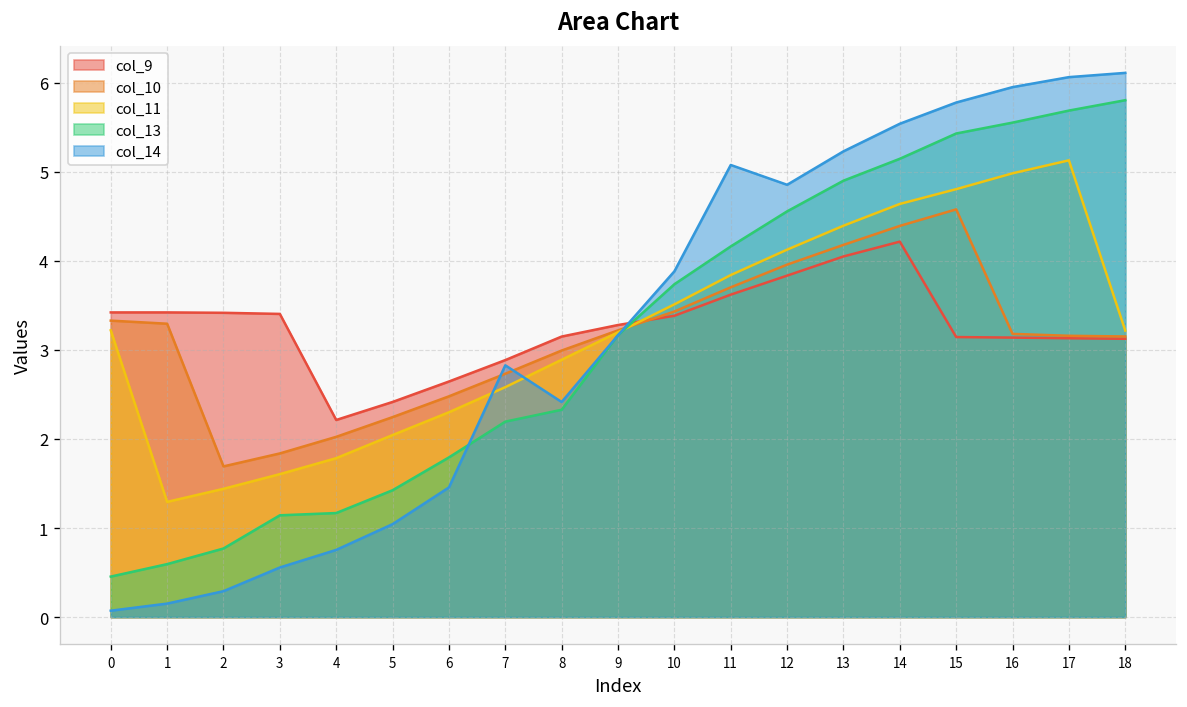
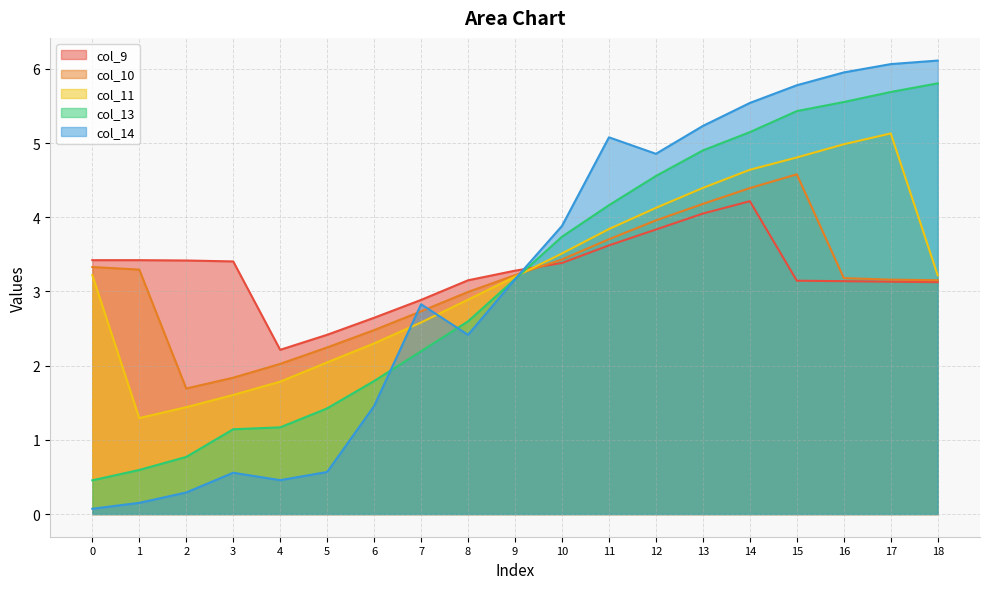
  {
    "col_13": {
      "0": 0.5,
      "1": 0.6,
      "2": 0.8,
      "3": 1.1,
      "4": 1.2,
      "5": 1.4,
      "6": 1.8,
      "7": 2.2,
-     "8": 2.3,
+     "8": 2.6,
      "10": 3.7,
      "11": 4.2,
      "12": 4.6,
      "13": 4.9,
      "14": 5.1,
      "15": 5.4,
      "16": 5.6,
      "17": 5.7,
      "18": 5.8
    },
    "col_14": {
      "0": 0.1,
      "1": 0.2,
      "2": 0.3,
      "3": 0.6,
-     "4": 0.8,
-     "5": 1.0,
+     "4": 0.5,
+     "5": 0.6,
      "6": 1.5,
      "7": 2.8,
      "8": 2.4,
      "10": 3.9,
      "11": 5.1,
      "12": 4.9,
      "13": 5.2,
      "14": 5.5,
      "15": 5.8,
      "16": 6.0,
      "17": 6.1,
      "18": 6.1
    }
  }
